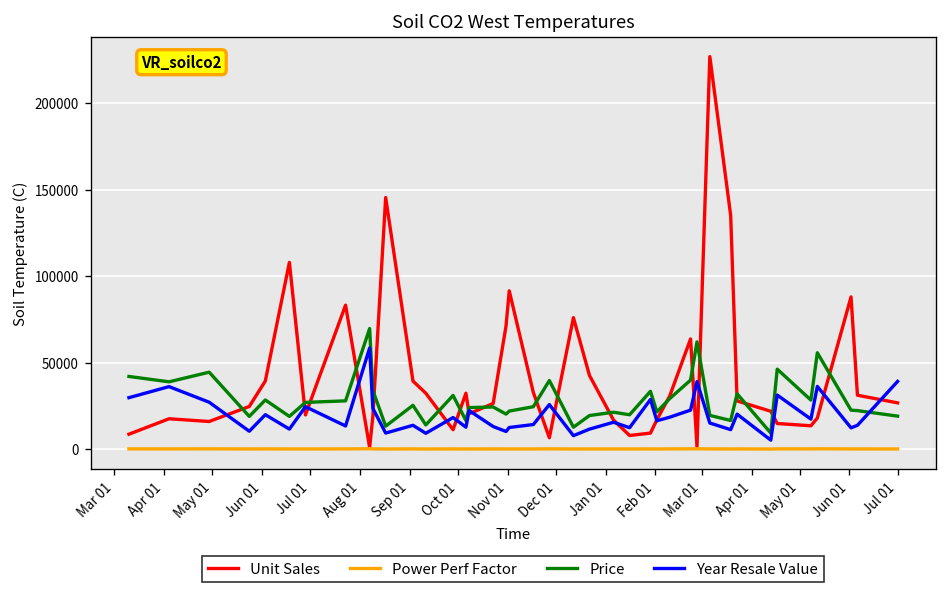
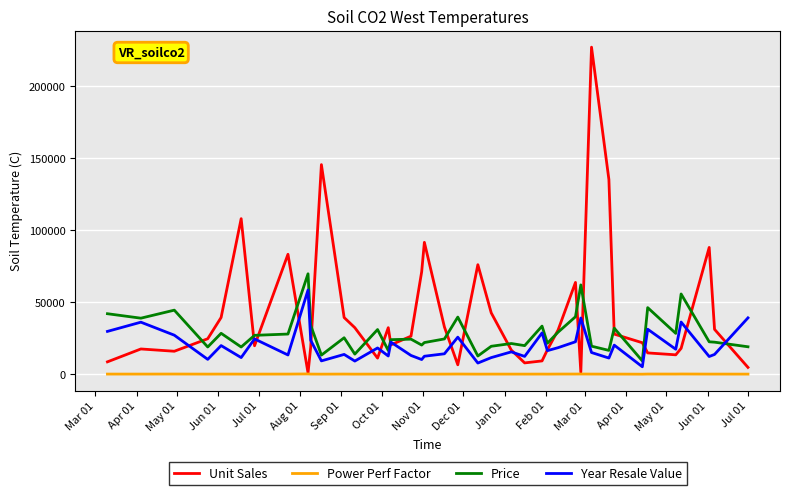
  {
    "Unit Sales": {
-     "Jul 01": 27000
+     "Jul 01": 5000
    },
    "Power Perf Factor": {
      "Jul 01": 0
    },
    "Price": {
      "Jul 01": 19000
    },
    "Year Resale Value": {
      "Jul 01": 39000
    }
  }
